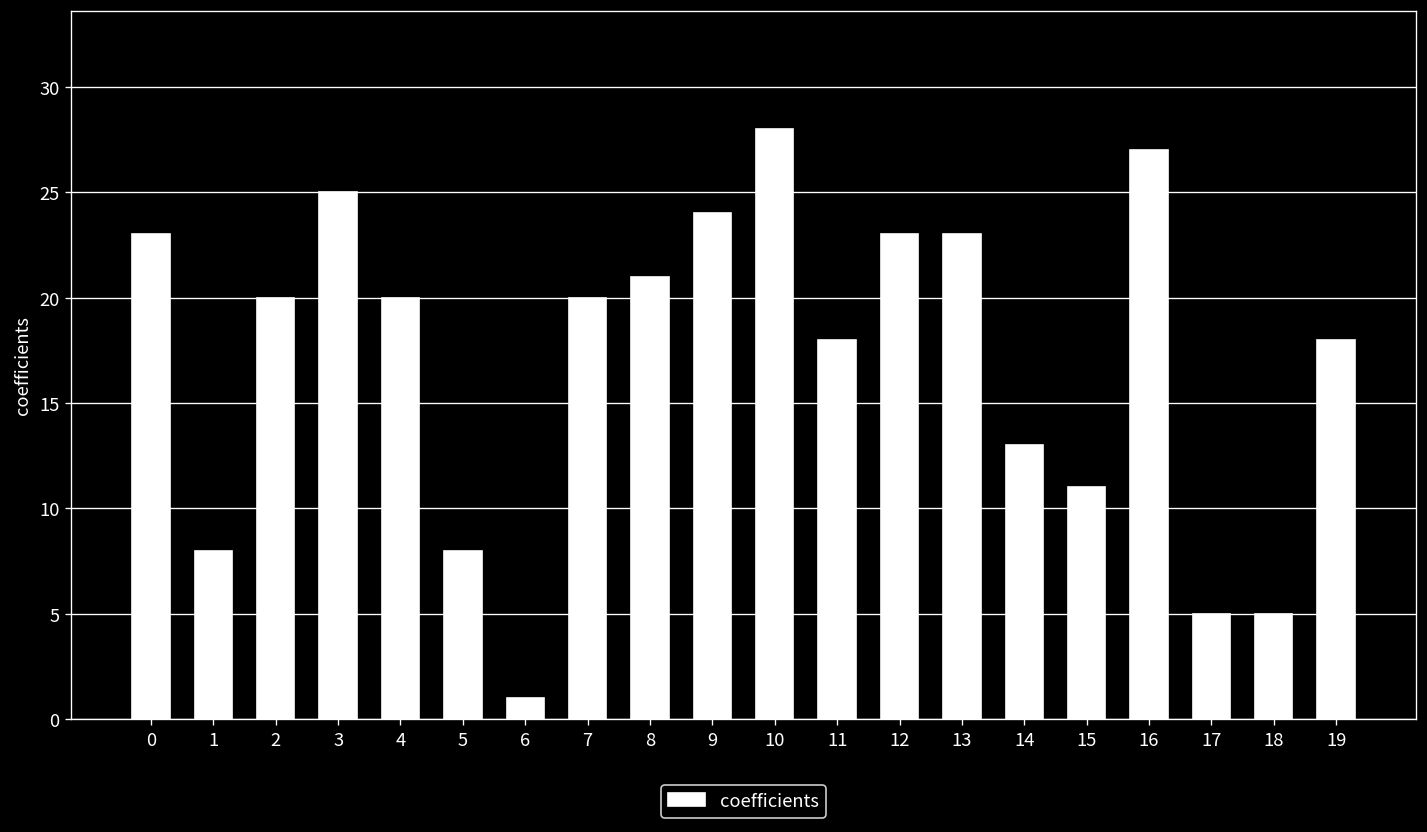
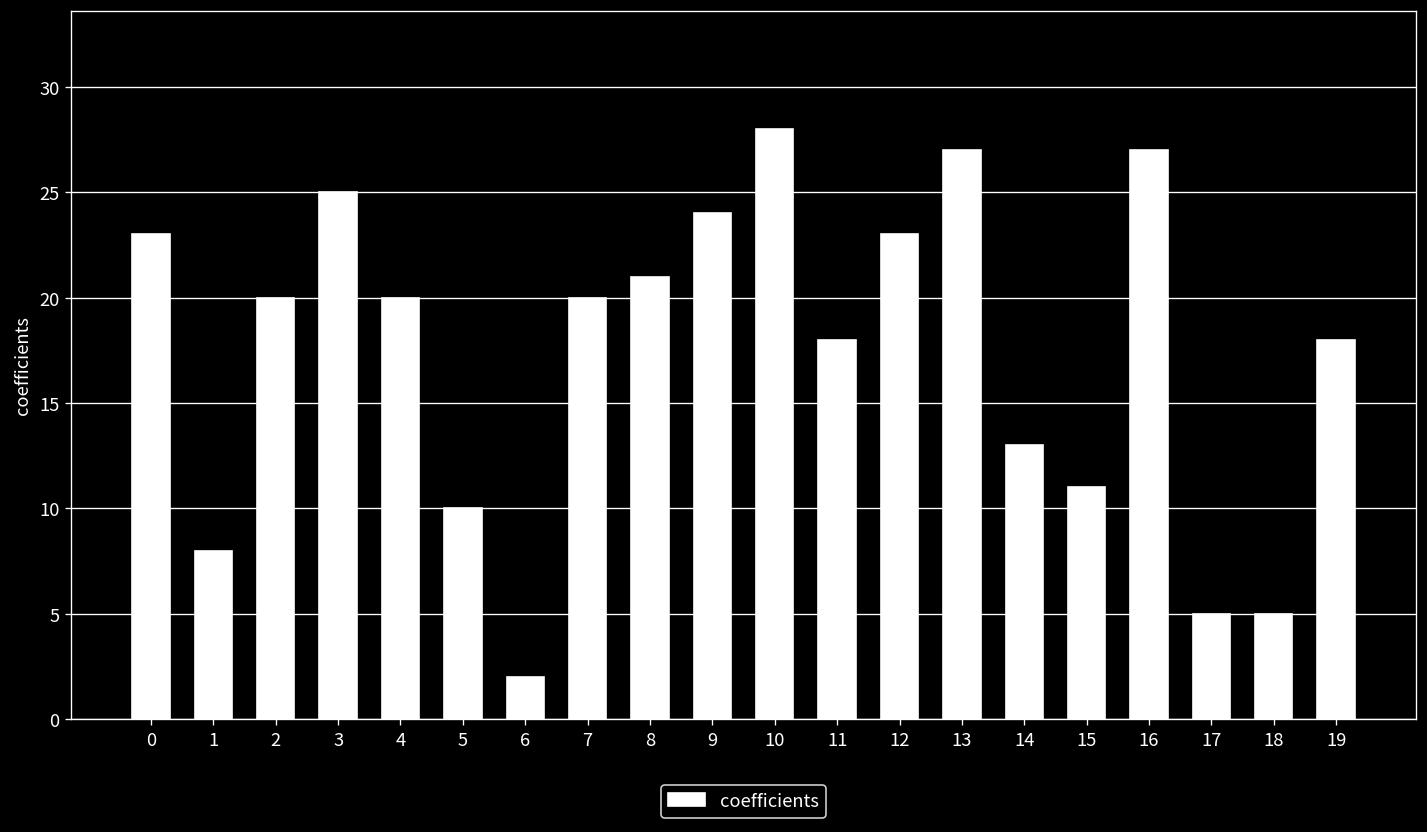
  {
    "0": 23,
    "1": 8,
    "2": 20,
    "3": 25,
    "4": 20,
-   "5": 8,
-   "6": 1,
+   "5": 10,
+   "6": 2,
    "7": 20,
    "8": 21,
    "9": 24,
    "10": 28,
    "11": 18,
    "12": 23,
-   "13": 23,
+   "13": 27,
    "14": 13,
    "15": 11,
    "16": 27,
    "17": 5,
    "18": 5,
    "19": 18
  }
